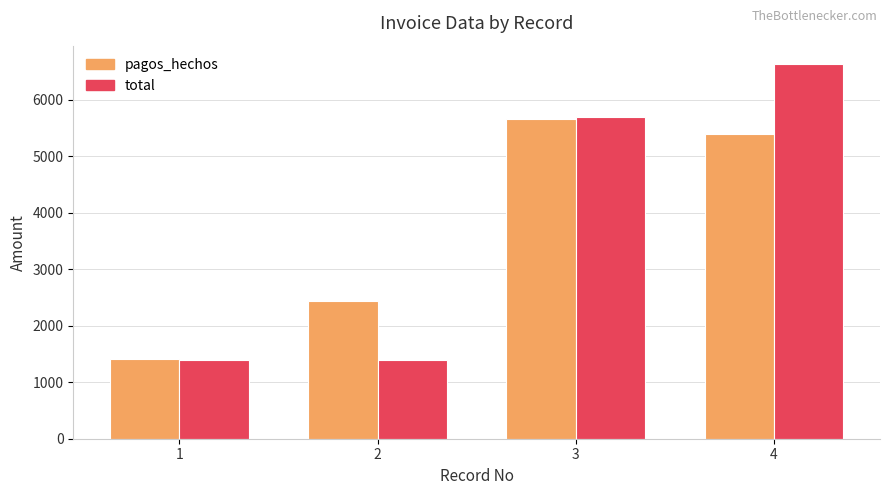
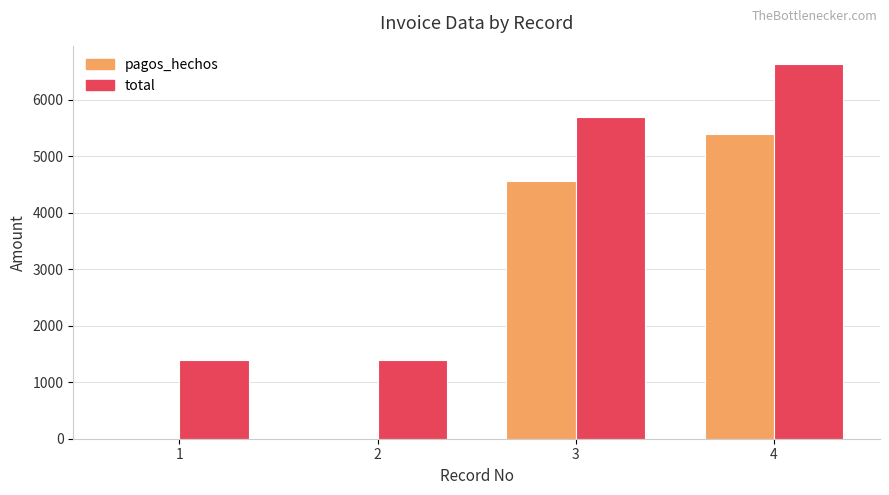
  {
    "pagos_hechos": {
-     "1": 1400,
-     "2": 2400,
-     "3": 5700,
+     "1": 0,
+     "2": 0,
+     "3": 4600,
      "4": 5400
    },
    "total": {
      "1": 1400,
      "2": 1400,
      "3": 5700,
      "4": 6600
    }
  }
